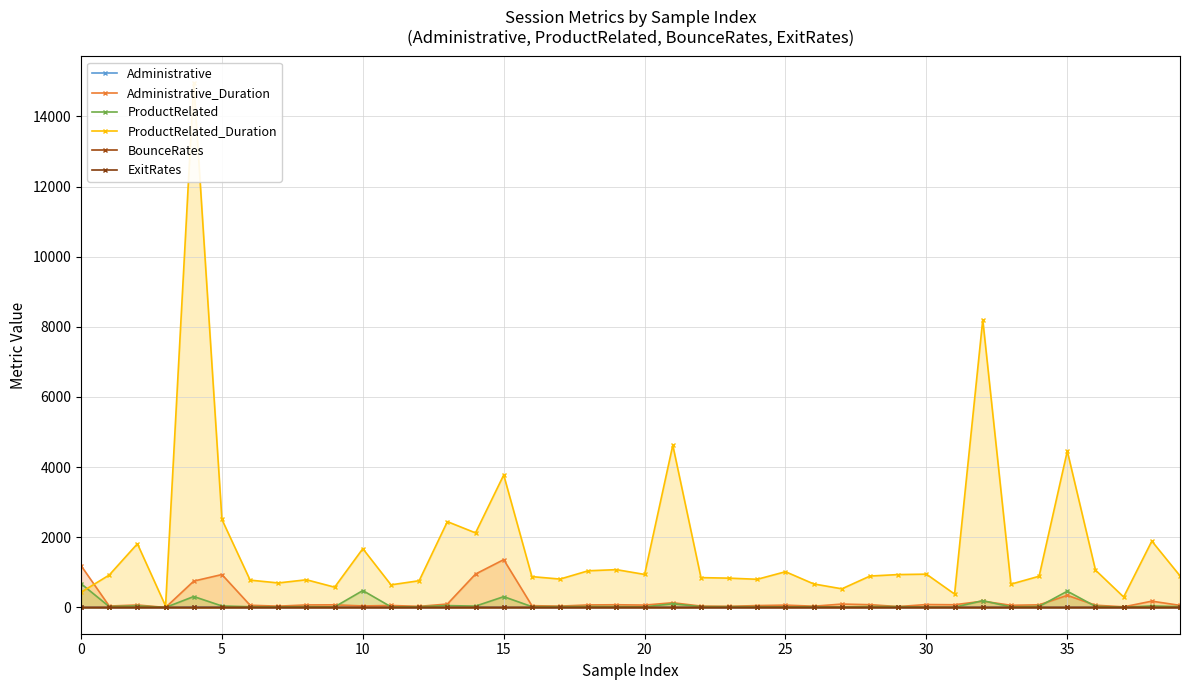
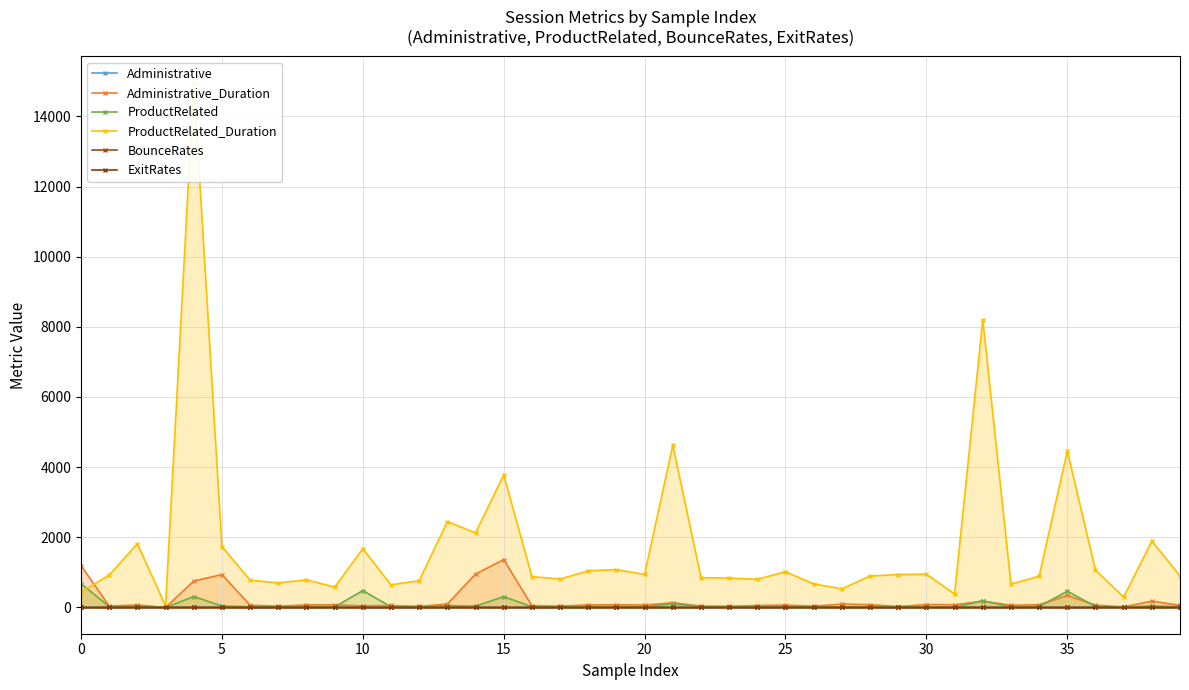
  {
    "Administrative_Duration": {
      "0": 1200,
      "5": 900,
      "15": 1400,
      "30": 100,
      "35": 300
    },
    "ProductRelated": {
      "0": 700,
      "10": 500,
      "15": 300,
      "35": 500
    },
    "ProductRelated_Duration": {
      "0": 400,
-     "5": 2500,
+     "5": 1700,
      "10": 1700,
      "15": 3800,
      "20": 900,
      "25": 1000,
      "30": 1000,
      "35": 4500
    }
  }
